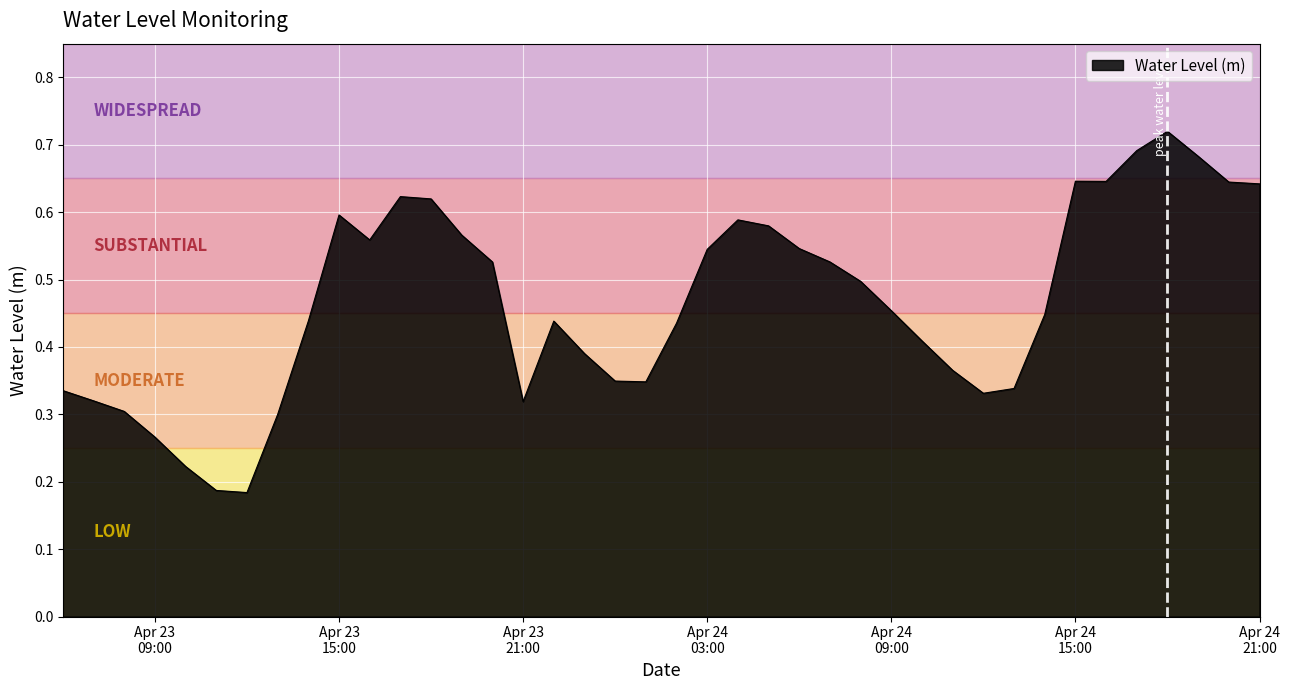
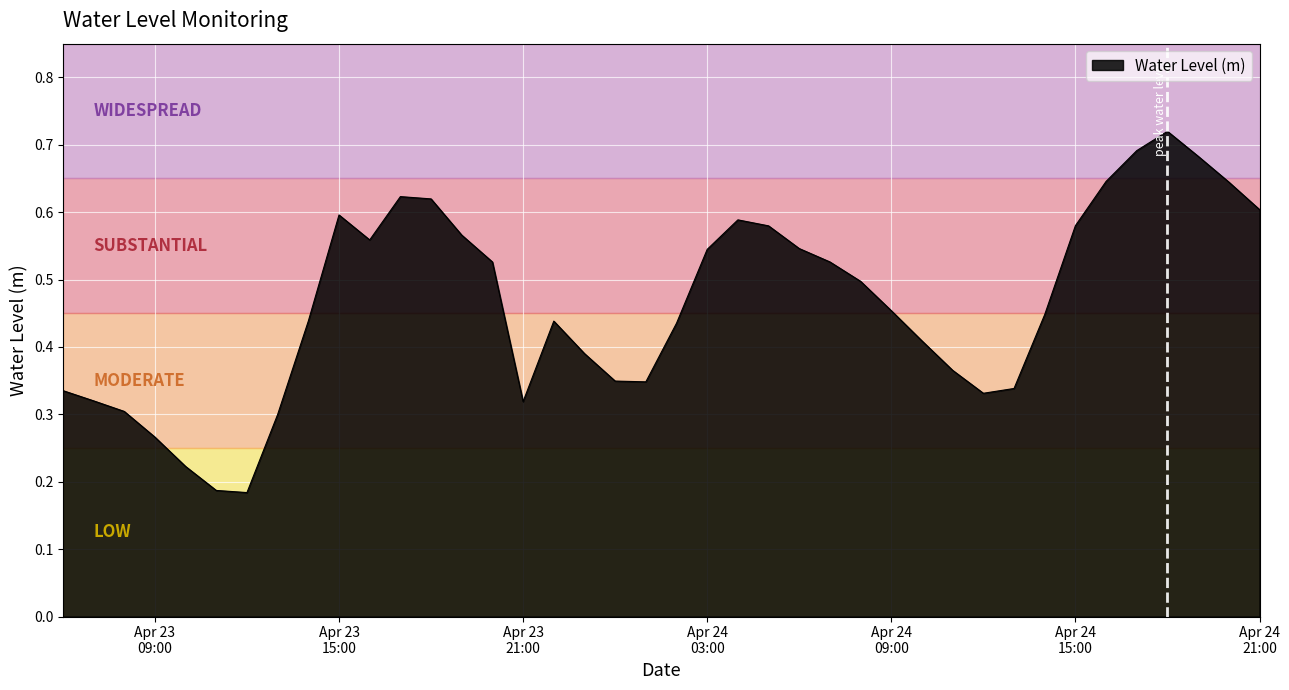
  {
    "Apr 23 09:00": 0.27,
    "Apr 23 15:00": 0.60,
    "Apr 23 21:00": 0.32,
    "Apr 24 03:00": 0.54,
    "Apr 24 09:00": 0.45,
-   "Apr 24 15:00": 0.65,
-   "Apr 24 21:00": 0.64
+   "Apr 24 15:00": 0.58,
+   "Apr 24 21:00": 0.60
  }
